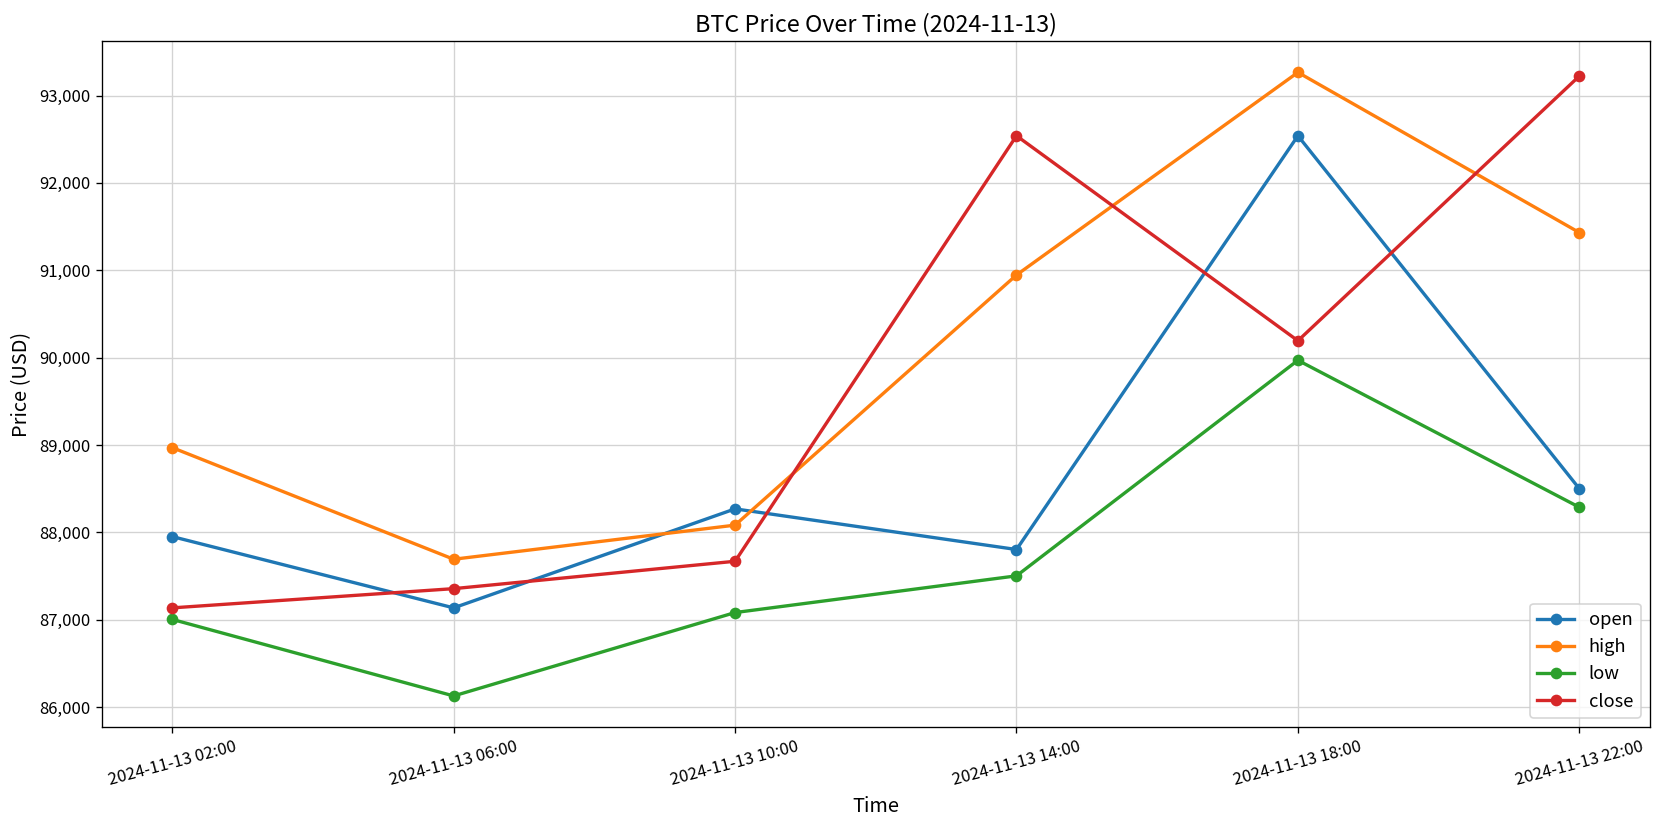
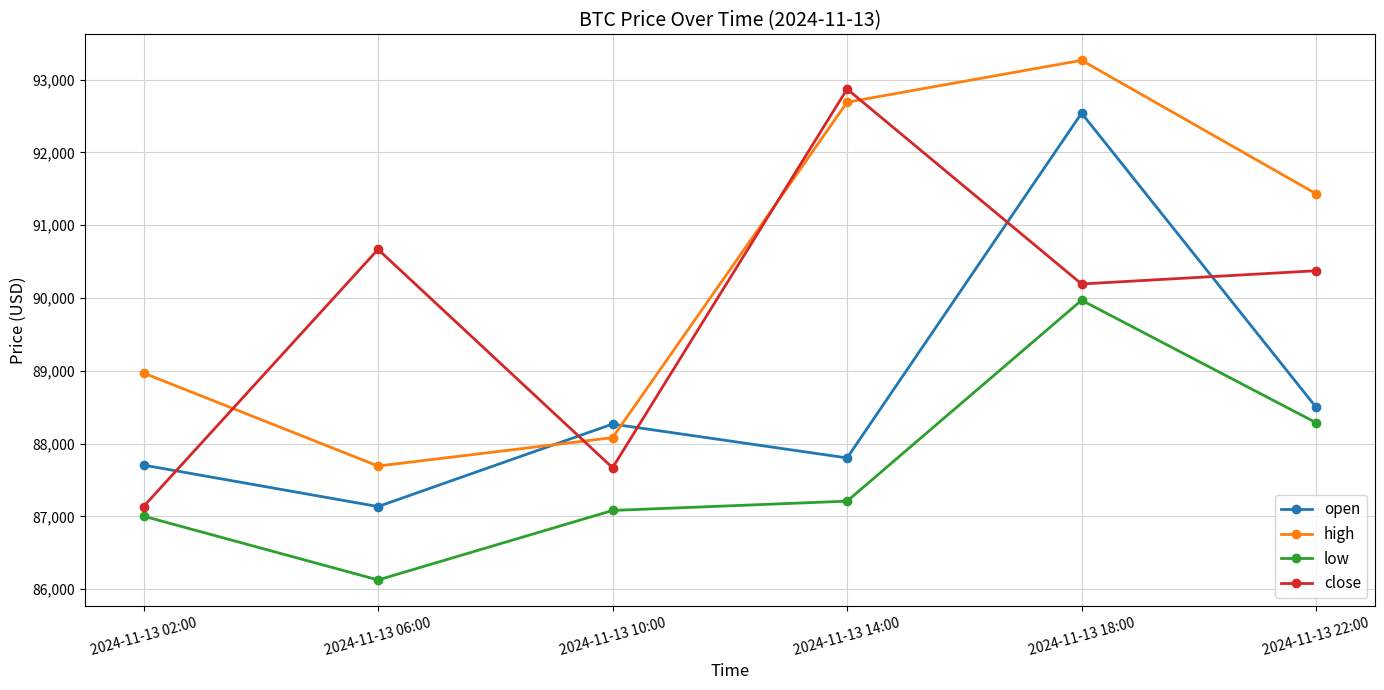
  {
    "open": {
-     "2024-11-13 02:00": "88,000",
+     "2024-11-13 02:00": "87,700",
      "2024-11-13 06:00": "87,100",
      "2024-11-13 10:00": "88,300",
      "2024-11-13 14:00": "87,800",
      "2024-11-13 18:00": "92,500",
      "2024-11-13 22:00": "88,500"
    },
    "high": {
      "2024-11-13 02:00": "89,000",
      "2024-11-13 06:00": "87,700",
      "2024-11-13 10:00": "88,100",
-     "2024-11-13 14:00": "90,900",
+     "2024-11-13 14:00": "92,700",
      "2024-11-13 18:00": "93,300",
      "2024-11-13 22:00": "91,400"
    },
    "low": {
      "2024-11-13 02:00": "87,000",
      "2024-11-13 06:00": "86,100",
      "2024-11-13 10:00": "87,100",
-     "2024-11-13 14:00": "87,500",
+     "2024-11-13 14:00": "87,200",
      "2024-11-13 18:00": "90,000",
      "2024-11-13 22:00": "88,300"
    },
    "close": {
      "2024-11-13 02:00": "87,100",
-     "2024-11-13 06:00": "87,400",
+     "2024-11-13 06:00": "90,700",
      "2024-11-13 10:00": "87,700",
-     "2024-11-13 14:00": "92,500",
+     "2024-11-13 14:00": "92,900",
      "2024-11-13 18:00": "90,200",
-     "2024-11-13 22:00": "93,200"
+     "2024-11-13 22:00": "90,400"
    }
  }
